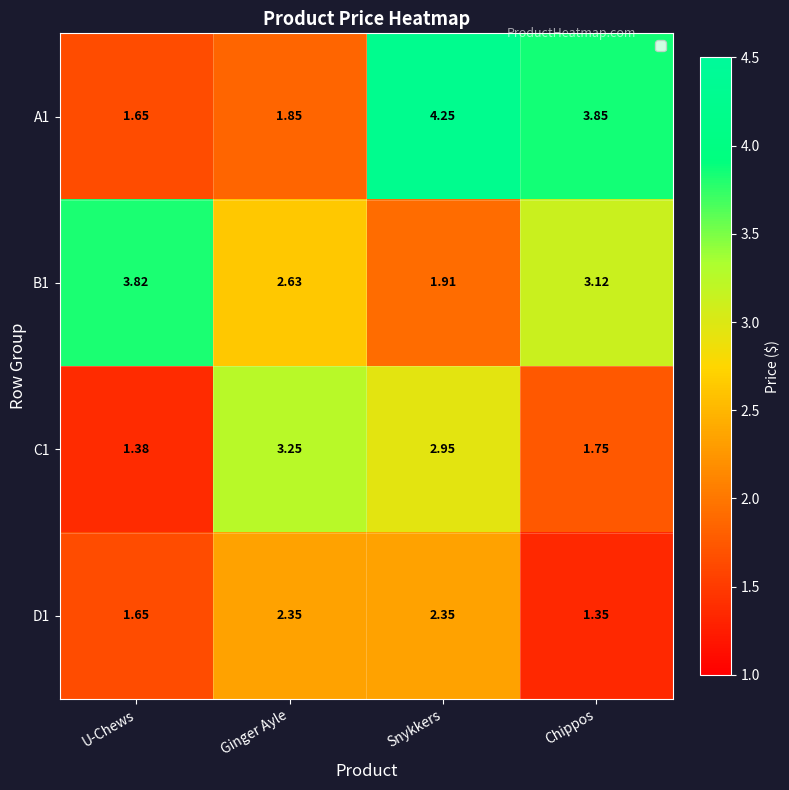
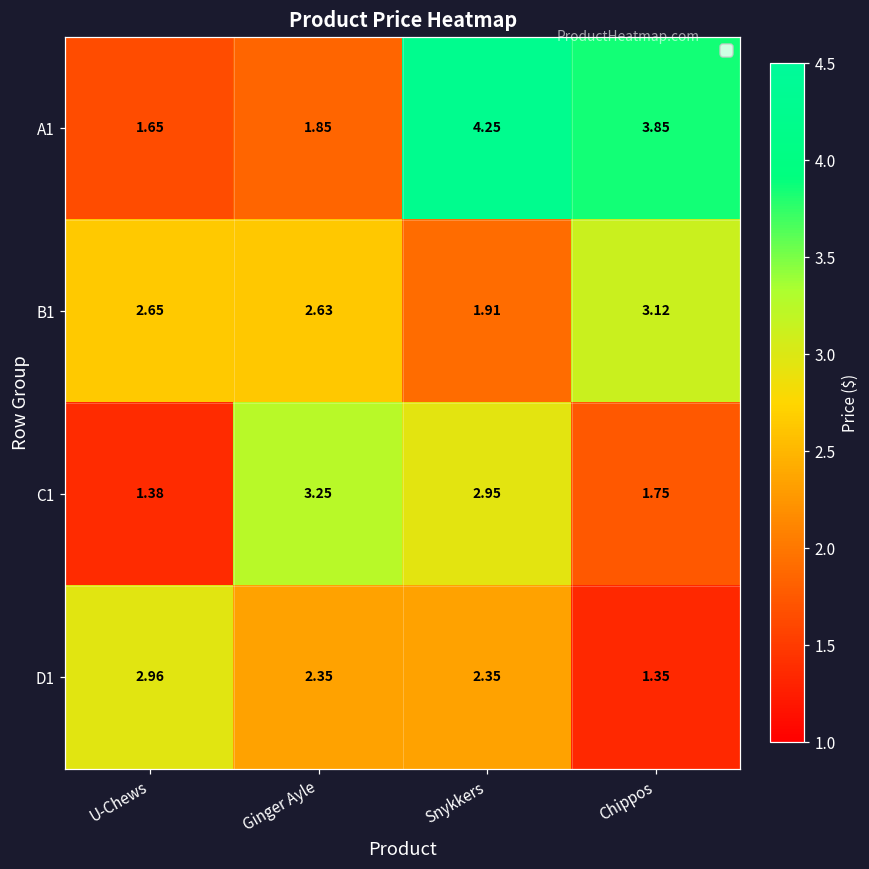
  {
    "A1": {
      "U-Chews": 1.65,
      "Ginger Ayle": 1.85,
      "Snykkers": 4.25,
      "Chippos": 3.85
    },
    "B1": {
-     "U-Chews": 3.82,
+     "U-Chews": 2.65,
      "Ginger Ayle": 2.63,
      "Snykkers": 1.91,
      "Chippos": 3.12
    },
    "C1": {
      "U-Chews": 1.38,
      "Ginger Ayle": 3.25,
      "Snykkers": 2.95,
      "Chippos": 1.75
    },
    "D1": {
-     "U-Chews": 1.65,
+     "U-Chews": 2.96,
      "Ginger Ayle": 2.35,
      "Snykkers": 2.35,
      "Chippos": 1.35
    }
  }
